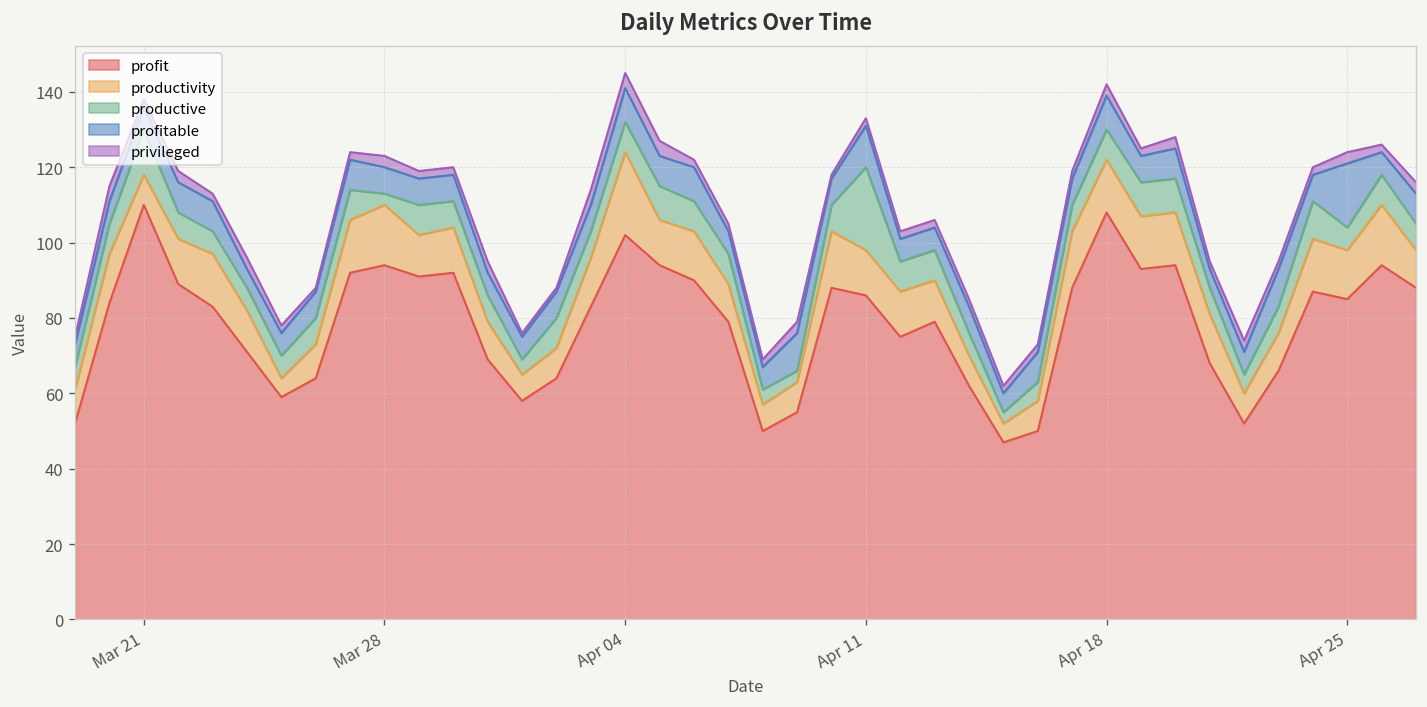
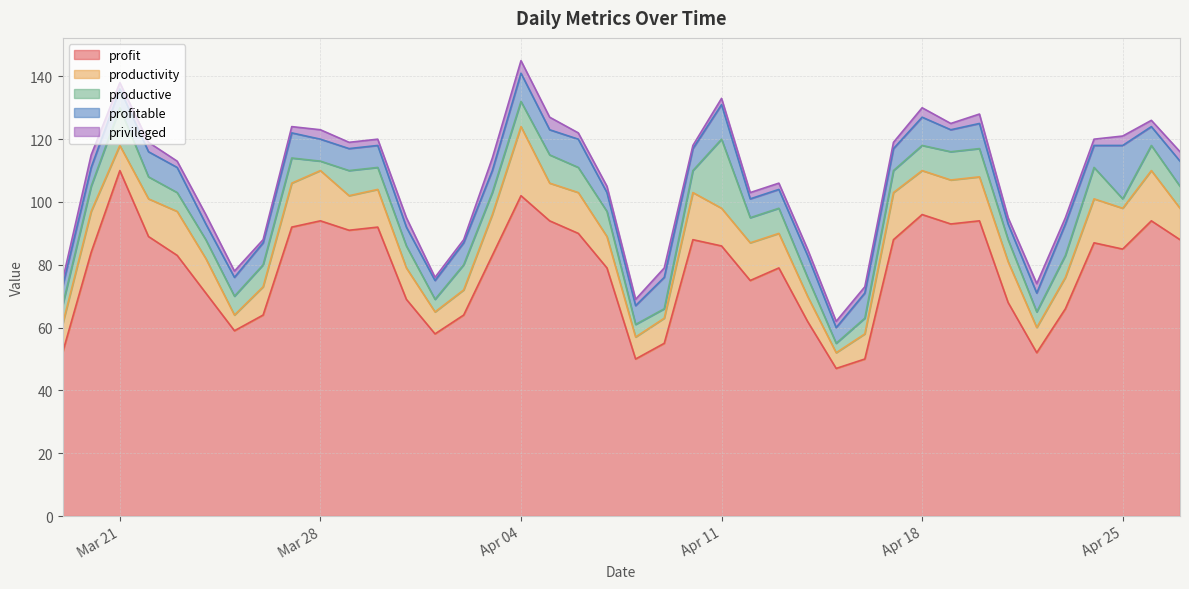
  {
    "profit": {
      "Mar 21": 110,
      "Mar 28": 94,
      "Apr 04": 102,
      "Apr 11": 86,
-     "Apr 18": 108,
+     "Apr 18": 96,
      "Apr 25": 85
    },
    "productivity": {
      "Mar 21": 8,
      "Mar 28": 16,
      "Apr 04": 22,
      "Apr 11": 12,
      "Apr 18": 14,
      "Apr 25": 13
    },
    "productive": {
      "Mar 28": 3,
      "Apr 04": 8,
      "Apr 11": 22,
      "Apr 18": 8,
-     "Apr 25": 6
+     "Apr 25": 3
    },
    "profitable": {
      "Mar 28": 7,
      "Apr 04": 9,
      "Apr 11": 11,
      "Apr 18": 9,
      "Apr 25": 17
    },
    "privileged": {
      "Mar 28": 3,
      "Apr 04": 4,
      "Apr 11": 2,
      "Apr 18": 3,
      "Apr 25": 3
    }
  }
